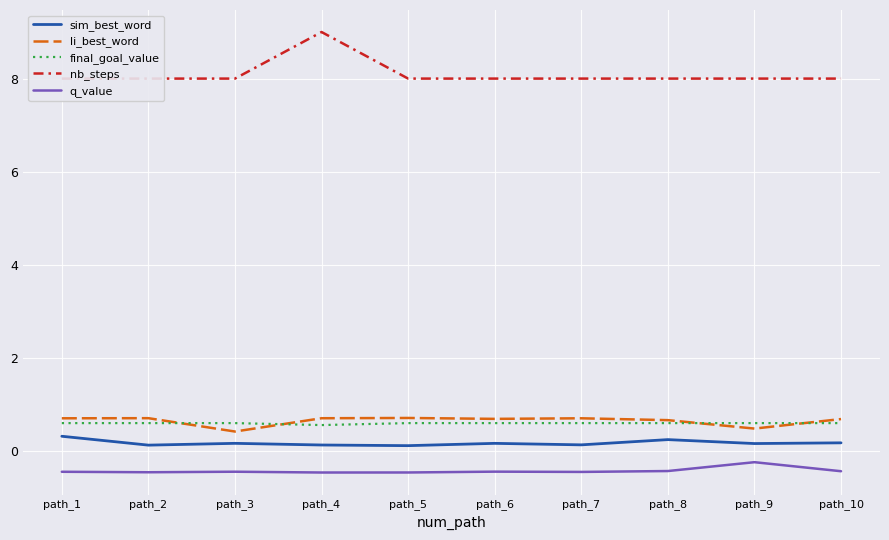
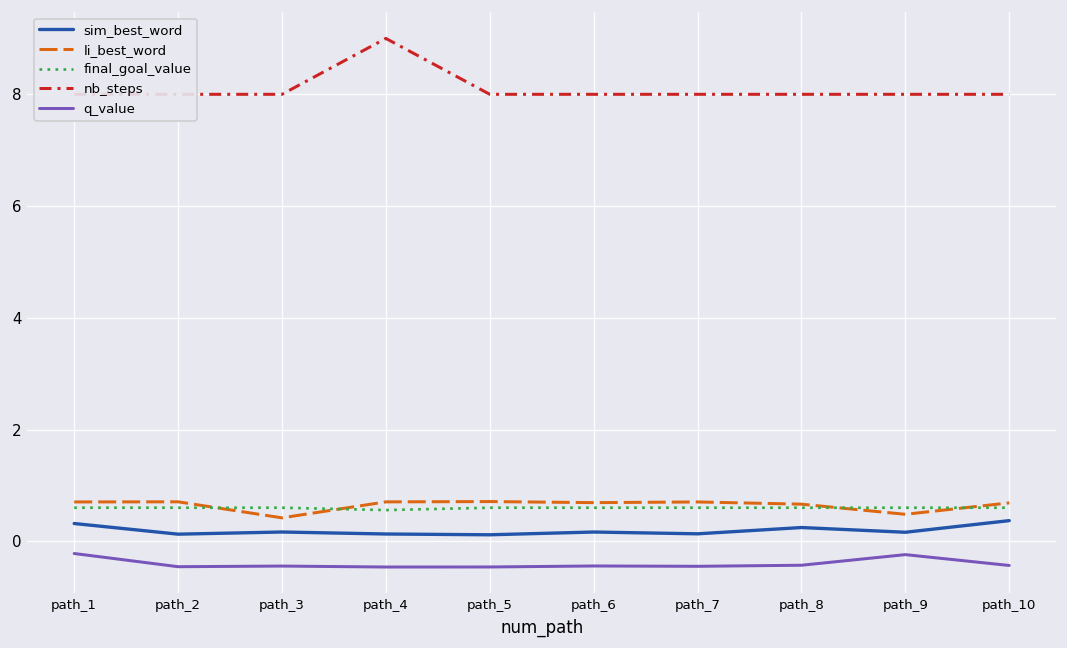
  {
    "sim_best_word": {
      "path_1": 0.3,
      "path_2": 0.1,
      "path_3": 0.2,
      "path_4": 0.1,
      "path_5": 0.1,
      "path_6": 0.2,
      "path_7": 0.1,
      "path_8": 0.2,
      "path_9": 0.2,
-     "path_10": 0.2
+     "path_10": 0.4
    },
    "li_best_word": {
      "path_1": 0.7,
      "path_2": 0.7,
      "path_3": 0.4,
      "path_4": 0.7,
      "path_5": 0.7,
      "path_6": 0.7,
      "path_7": 0.7,
      "path_8": 0.7,
      "path_9": 0.5,
      "path_10": 0.7
    },
    "final_goal_value": {
      "path_1": 0.6,
      "path_2": 0.6,
      "path_3": 0.6,
      "path_4": 0.6,
      "path_5": 0.6,
      "path_6": 0.6,
      "path_7": 0.6,
      "path_8": 0.6,
      "path_9": 0.6,
      "path_10": 0.6
    },
    "nb_steps": {
      "path_3": 8.0,
      "path_4": 9.0,
      "path_5": 8.0,
      "path_6": 8.0,
      "path_7": 8.0,
      "path_8": 8.0,
      "path_9": 8.0,
      "path_10": 8.0
    },
    "q_value": {
-     "path_1": -0.4,
+     "path_1": -0.2,
      "path_2": -0.5,
      "path_3": -0.4,
      "path_4": -0.5,
      "path_5": -0.5,
      "path_6": -0.4,
      "path_7": -0.4,
      "path_8": -0.4,
      "path_9": -0.2,
      "path_10": -0.4
    }
  }
